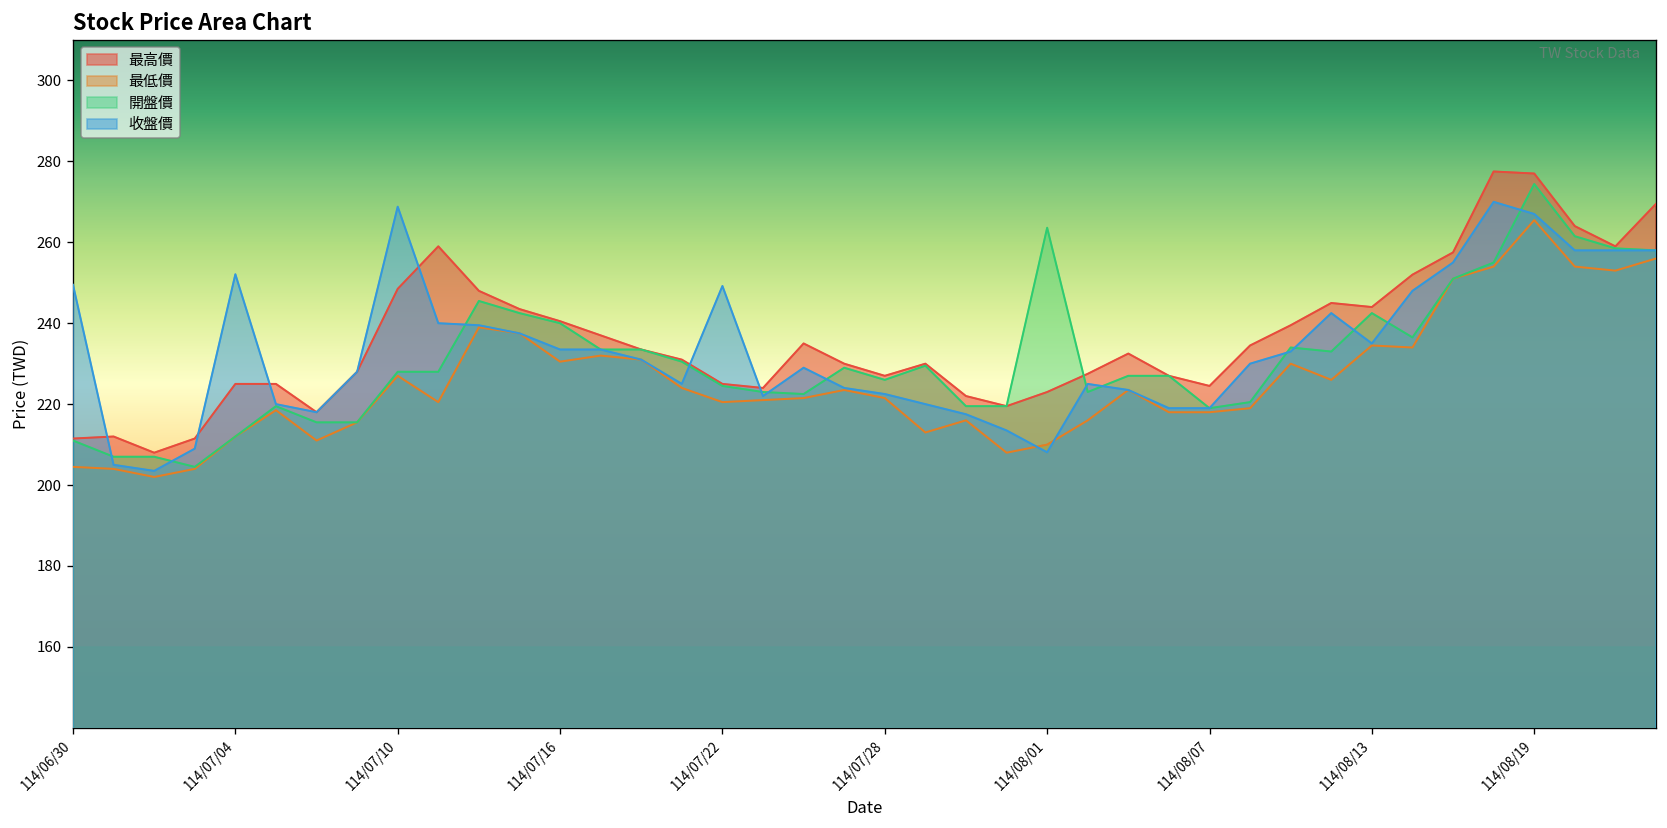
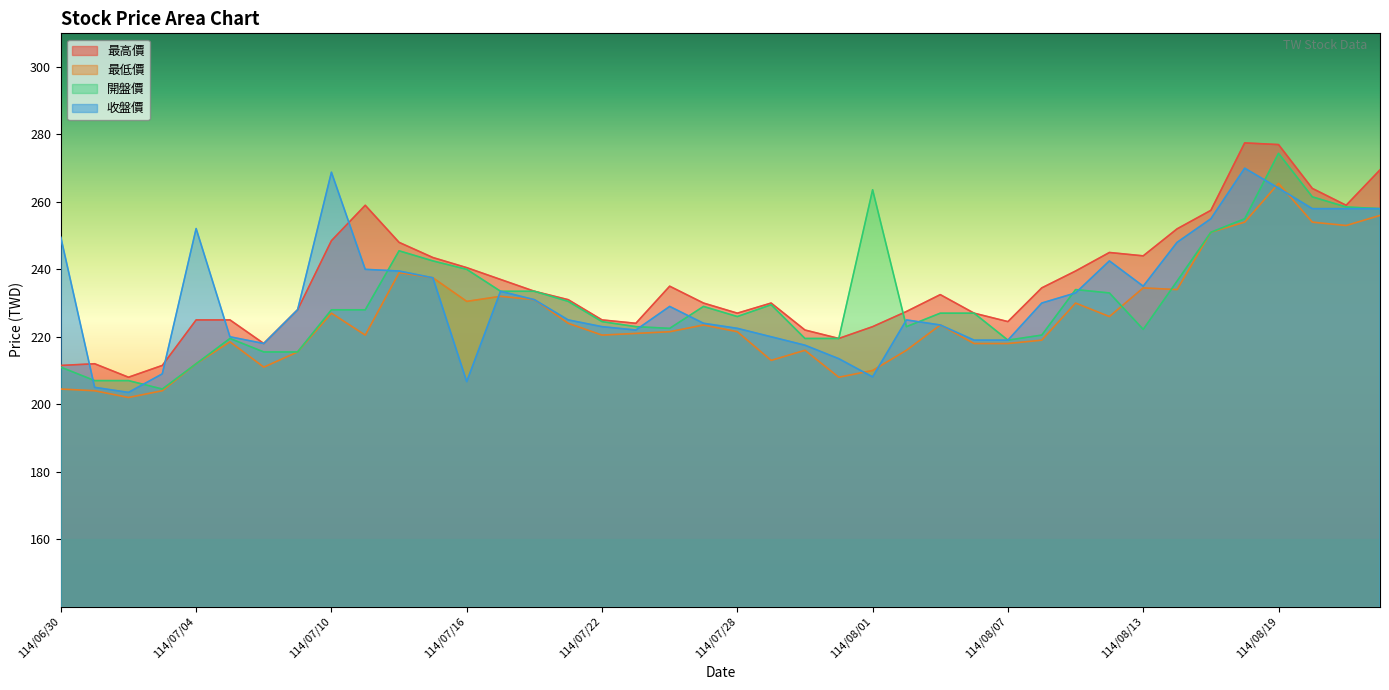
  {
    "開盤價": {
      "114/07/10": 228,
      "114/07/28": 226,
      "114/08/01": 264,
-     "114/08/13": 243,
+     "114/08/13": 222,
      "114/08/19": 274
    },
    "收盤價": {
      "114/06/30": 250,
      "114/07/04": 252,
      "114/07/10": 269,
-     "114/07/16": 234,
-     "114/07/22": 249,
+     "114/07/16": 207,
+     "114/07/22": 223,
      "114/07/28": 223,
      "114/08/01": 208,
-     "114/08/19": 267
+     "114/08/19": 264
    }
  }
